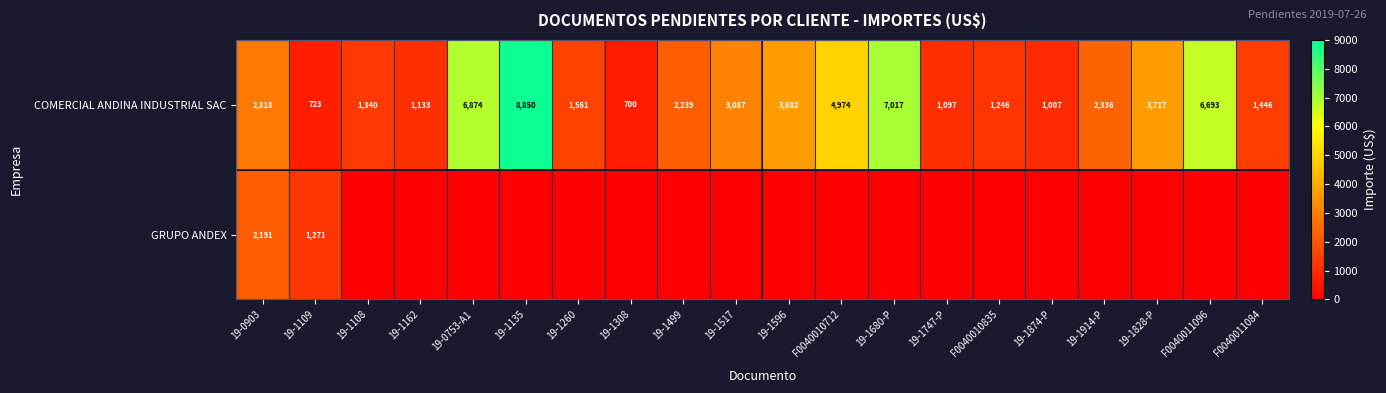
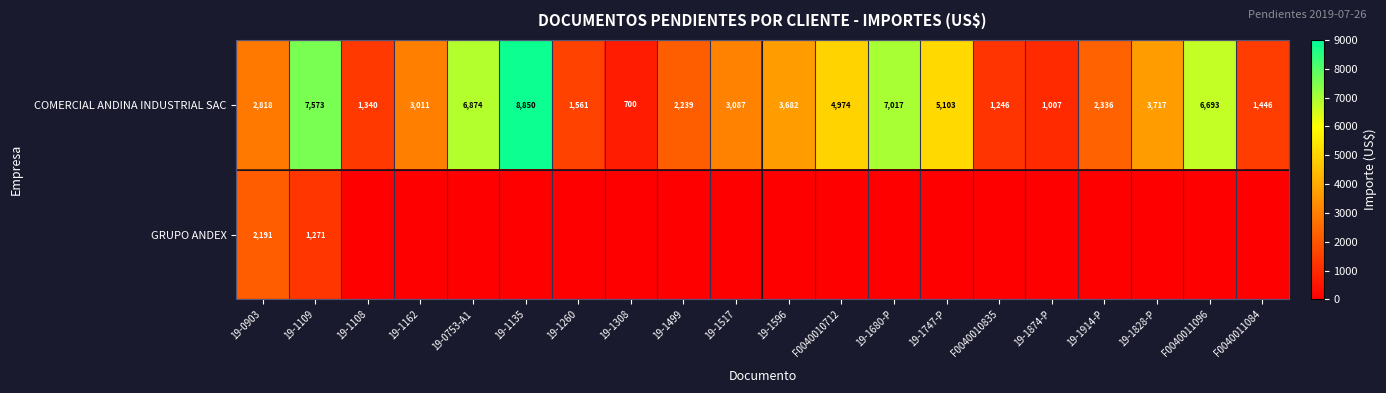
  {
    "COMERCIAL ANDINA INDUSTRIAL SAC": {
      "19-0903": "2,818",
-     "19-1109": "723",
+     "19-1109": "7,573",
      "19-1108": "1,340",
-     "19-1162": "1,133",
+     "19-1162": "3,011",
      "19-0753-A1": "6,874",
      "19-1135": "8,850",
      "19-1260": "1,561",
      "19-1308": "700",
      "19-1499": "2,239",
      "19-1517": "3,087",
      "19-1596": "3,682",
      "F0040010712": "4,974",
      "19-1680-P": "7,017",
-     "19-1747-P": "1,097",
+     "19-1747-P": "5,103",
      "F0040010835": "1,246",
      "19-1874-P": "1,007",
      "19-1914-P": "2,336",
      "19-1828-P": "3,717",
      "F0040011096": "6,693",
      "F0040011084": "1,446"
    },
    "GRUPO ANDEX": {
      "19-0903": "2,191",
      "19-1109": "1,271"
    }
  }
